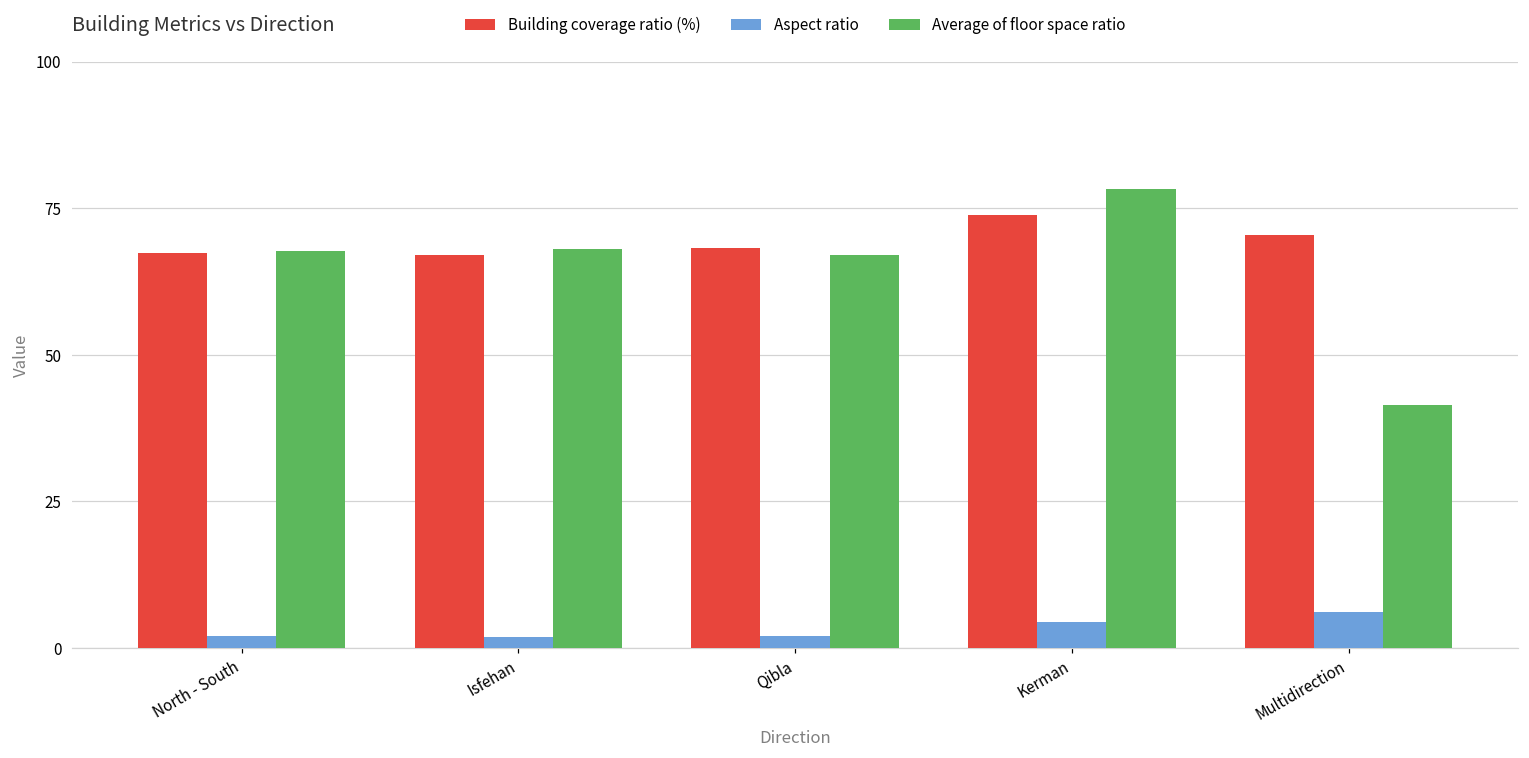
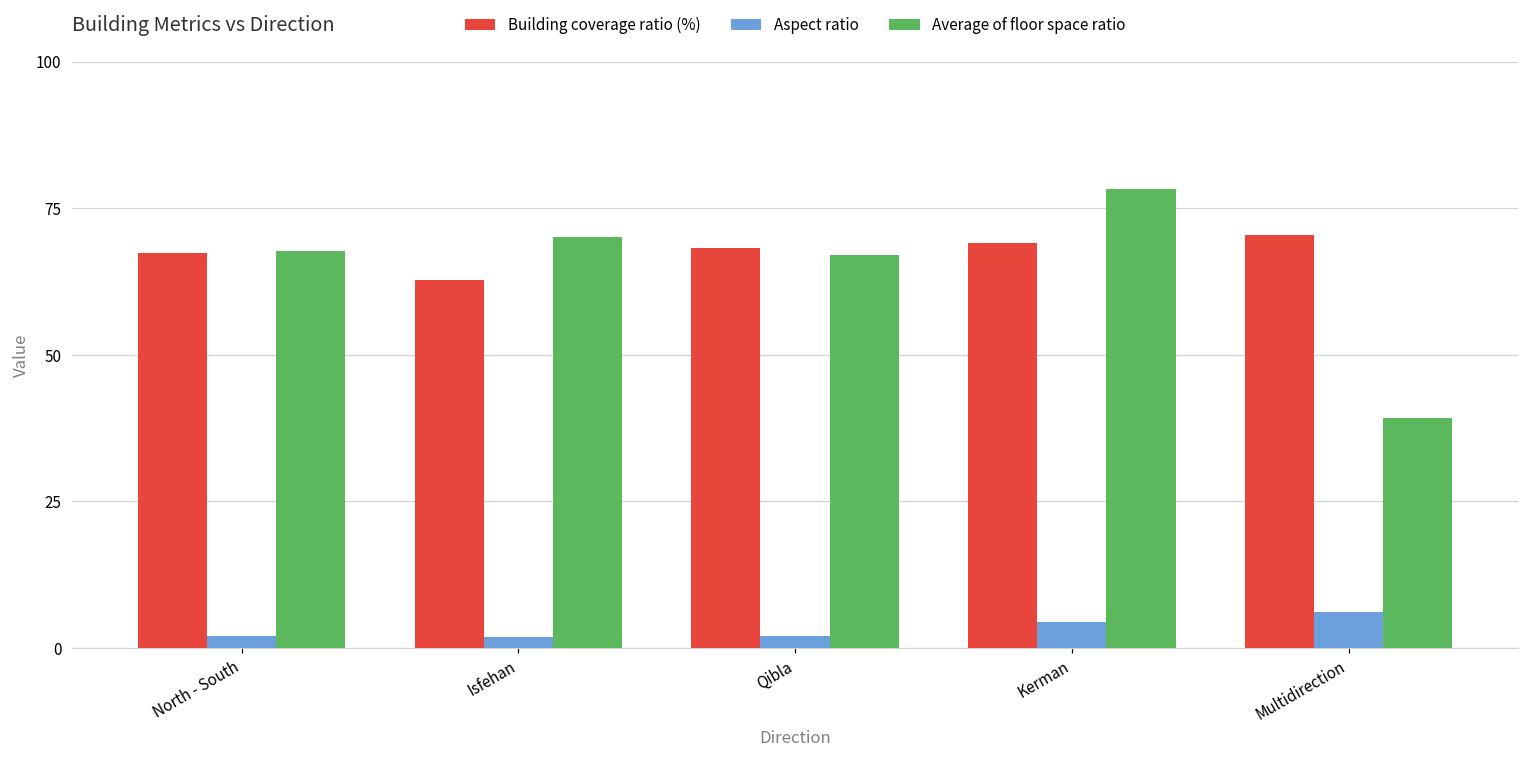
  {
    "Building coverage ratio (%)": {
      "North - South": 67,
-     "Isfehan": 67,
+     "Isfehan": 63,
      "Qibla": 68,
-     "Kerman": 74,
+     "Kerman": 69,
      "Multidirection": 71
    },
    "Aspect ratio": {
      "North - South": 2,
      "Isfehan": 2,
      "Qibla": 2,
      "Kerman": 4,
      "Multidirection": 6
    },
    "Average of floor space ratio": {
      "North - South": 68,
-     "Isfehan": 68,
+     "Isfehan": 70,
      "Qibla": 67,
      "Kerman": 78,
-     "Multidirection": 41
+     "Multidirection": 39
    }
  }
